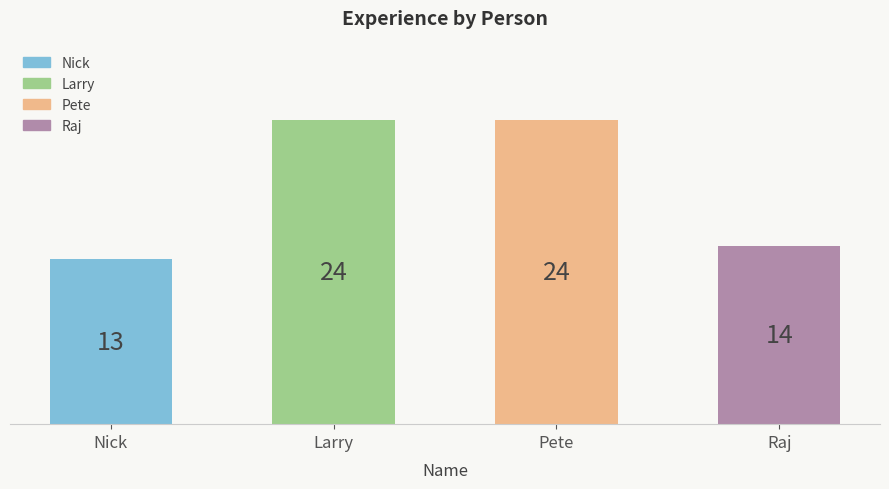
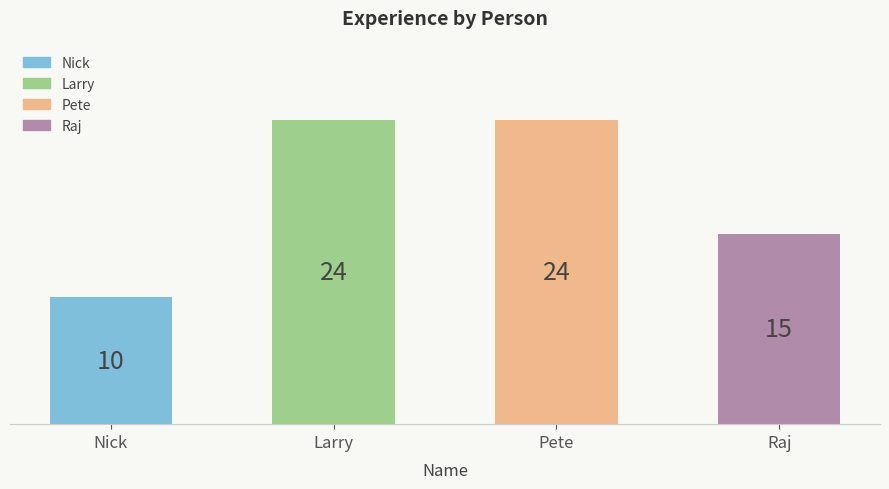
  {
-   "Nick": 13,
+   "Nick": 10,
    "Larry": 24,
    "Pete": 24,
-   "Raj": 14
+   "Raj": 15
  }
